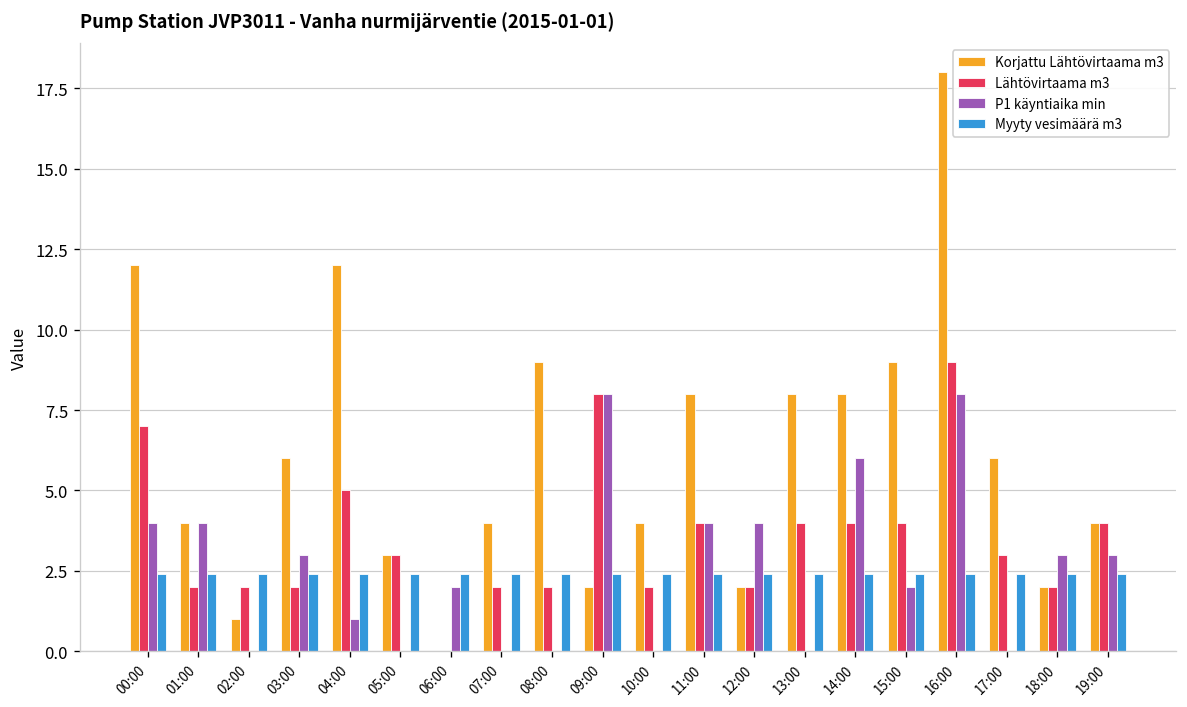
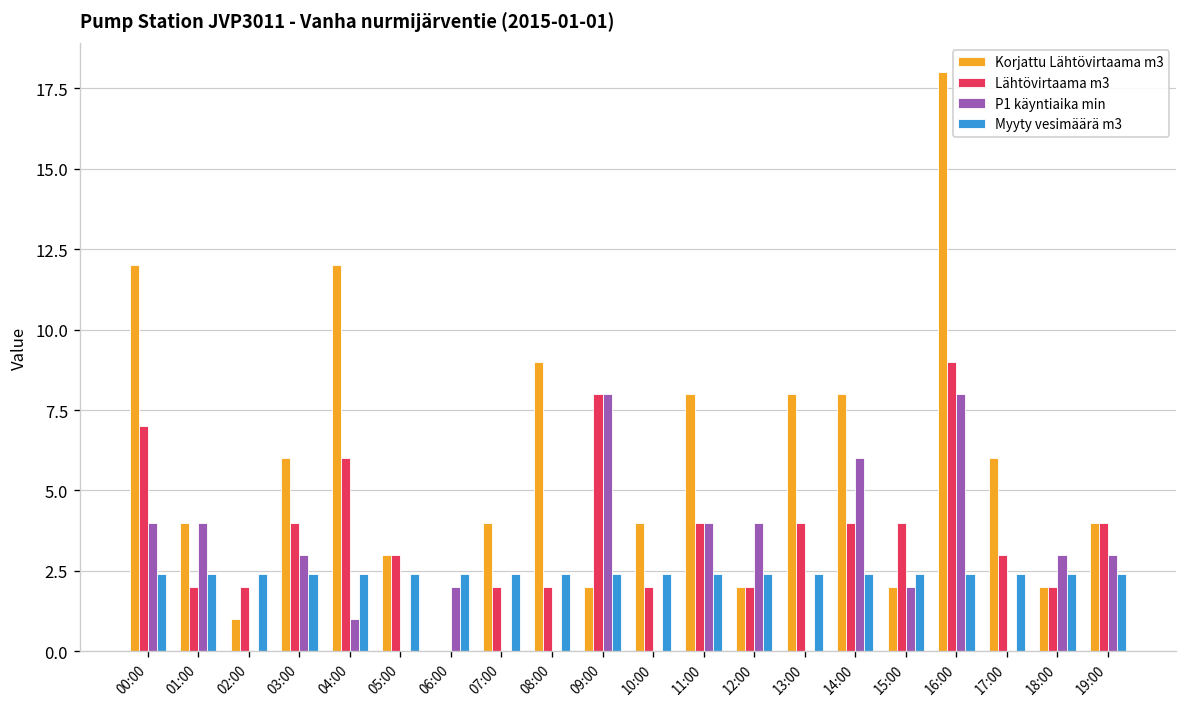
  {
    "Korjattu Lähtövirtaama m3": {
      "00:00": 12,
      "01:00": 4,
      "02:00": 1,
      "03:00": 6,
      "04:00": 12,
      "05:00": 3,
      "06:00": 0,
      "07:00": 4,
      "08:00": 9,
      "09:00": 2,
      "10:00": 4,
      "11:00": 8,
      "12:00": 2,
      "13:00": 8,
      "14:00": 8,
-     "15:00": 9,
+     "15:00": 2,
      "16:00": 18,
      "17:00": 6,
      "18:00": 2,
      "19:00": 4
    },
    "Lähtövirtaama m3": {
      "00:00": 7,
      "01:00": 2,
      "02:00": 2,
-     "03:00": 2,
-     "04:00": 5,
+     "03:00": 4,
+     "04:00": 6,
      "05:00": 3,
      "06:00": 0,
      "07:00": 2,
      "08:00": 2,
      "09:00": 8,
      "10:00": 2,
      "11:00": 4,
      "12:00": 2,
      "13:00": 4,
      "14:00": 4,
      "15:00": 4,
      "16:00": 9,
      "17:00": 3,
      "18:00": 2,
      "19:00": 4
    },
    "P1 käyntiaika min": {
      "00:00": 4,
      "01:00": 4,
      "02:00": 0,
      "03:00": 3,
      "04:00": 1,
      "05:00": 0,
      "06:00": 2,
      "07:00": 0,
      "08:00": 0,
      "09:00": 8,
      "10:00": 0,
      "11:00": 4,
      "12:00": 4,
      "13:00": 0,
      "14:00": 6,
      "15:00": 2,
      "16:00": 8,
      "17:00": 0,
      "18:00": 3,
      "19:00": 3
    },
    "Myyty vesimäärä m3": {
      "00:00": 2.4,
      "01:00": 2.4,
      "02:00": 2.4,
      "03:00": 2.4,
      "04:00": 2.4,
      "05:00": 2.4,
      "06:00": 2.4,
      "07:00": 2.4,
      "08:00": 2.4,
      "09:00": 2.4,
      "10:00": 2.4,
      "11:00": 2.4,
      "12:00": 2.4,
      "13:00": 2.4,
      "14:00": 2.4,
      "15:00": 2.4,
      "16:00": 2.4,
      "17:00": 2.4,
      "18:00": 2.4,
      "19:00": 2.4
    }
  }
